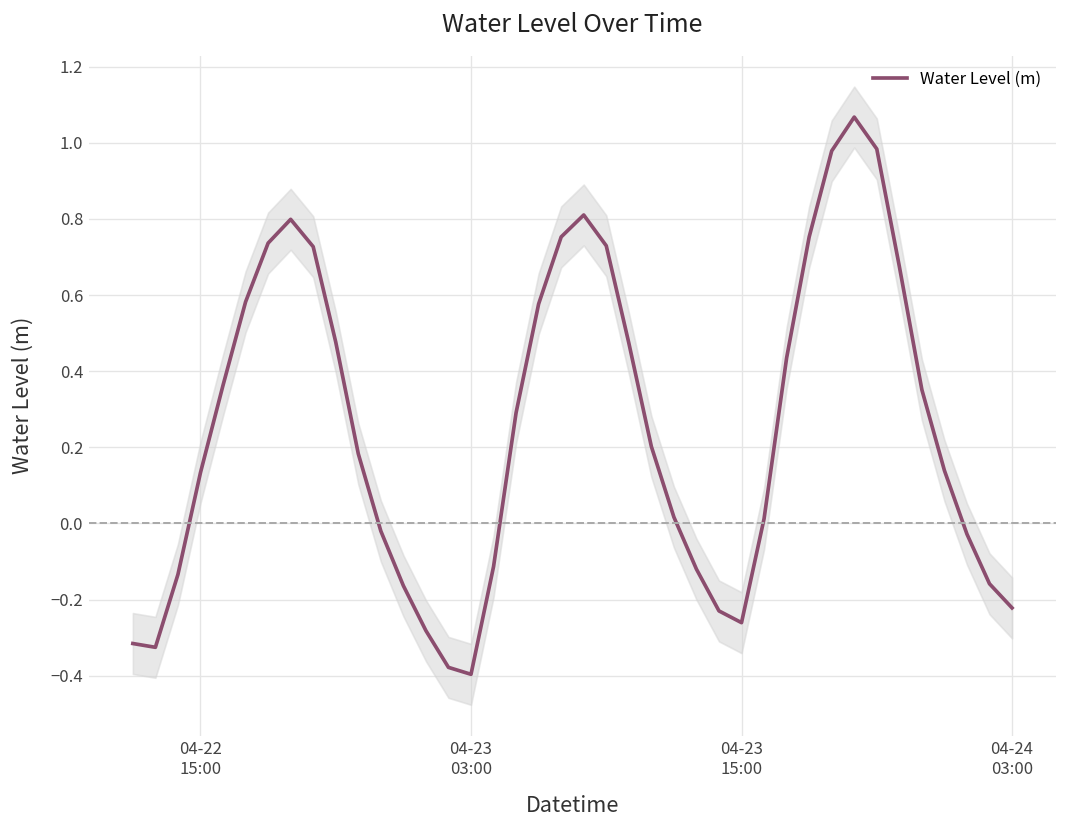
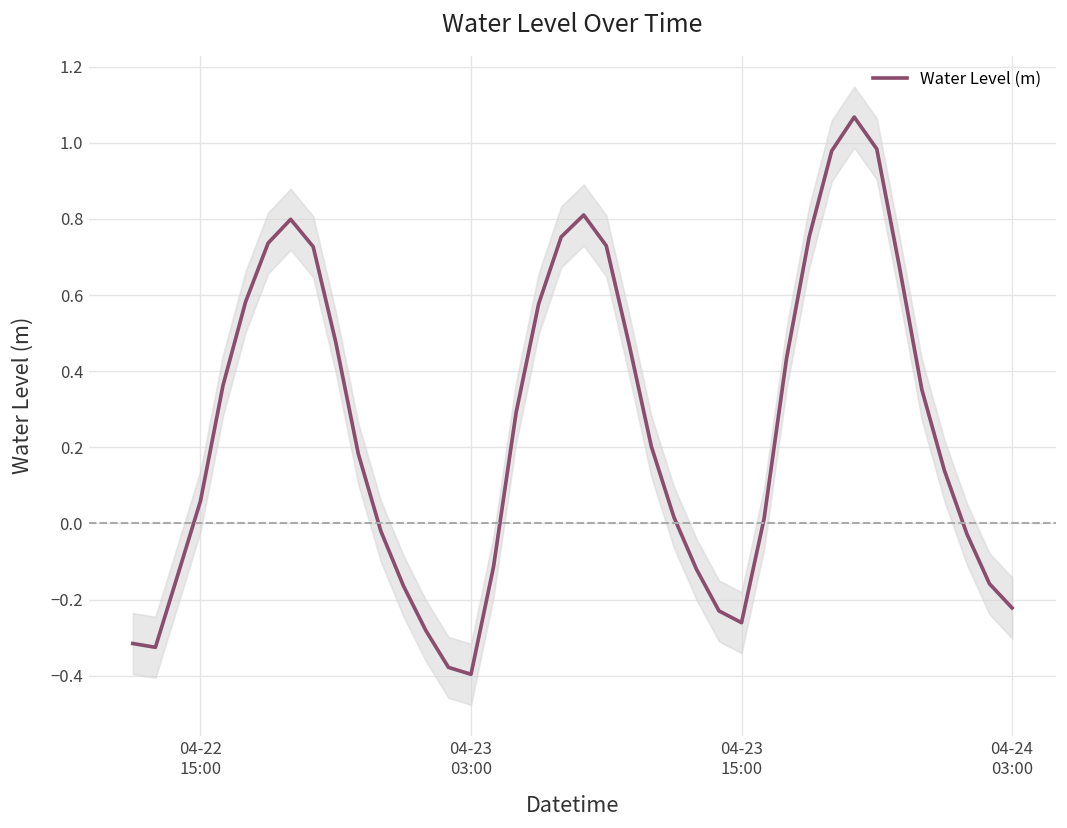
  {
    "Water Level (m)": {
-     "04-22 15:00": 0.13,
+     "04-22 15:00": 0.06,
      "04-23 03:00": -0.40,
      "04-23 15:00": -0.26,
      "04-24 03:00": -0.22
    }
  }
